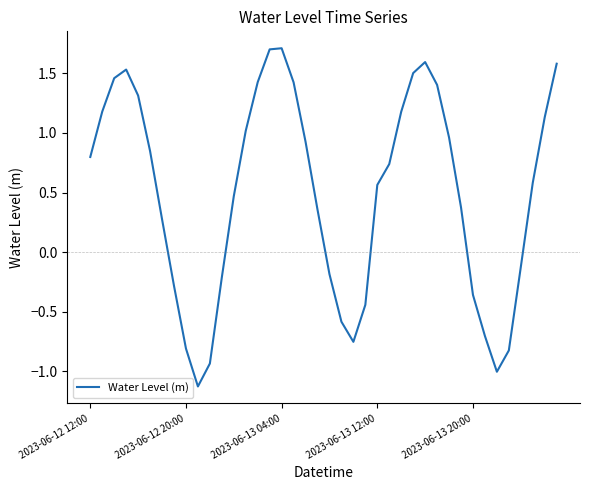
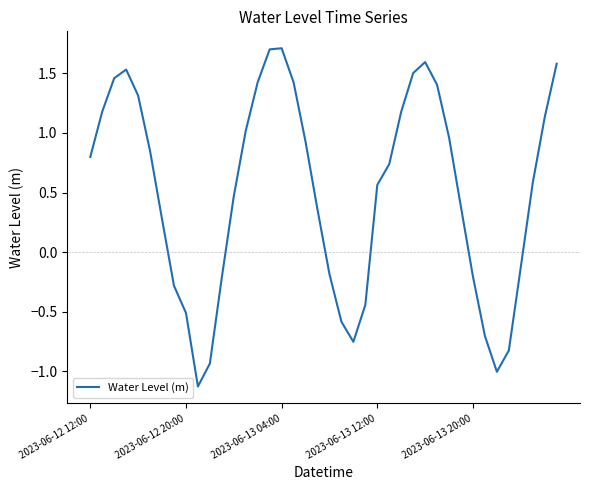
  {
    "2023-06-12 12:00": 0.80,
-   "2023-06-12 20:00": -0.81,
+   "2023-06-12 20:00": -0.51,
    "2023-06-13 04:00": 1.71,
    "2023-06-13 12:00": 0.56,
-   "2023-06-13 20:00": -0.36
+   "2023-06-13 20:00": -0.21
  }
